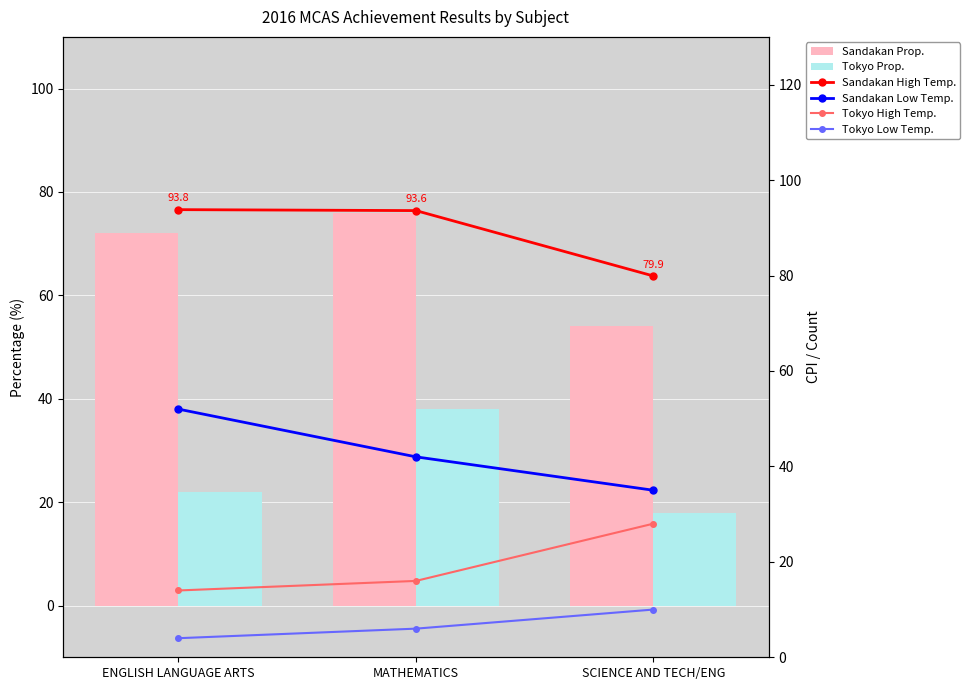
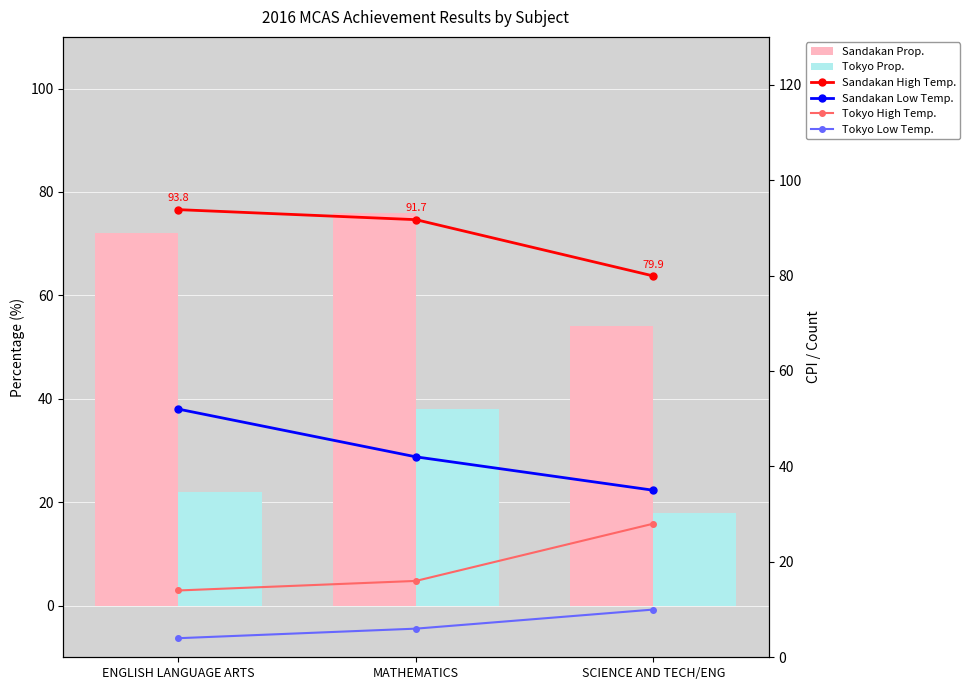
  {
    "Sandakan High Temp.": {
      "ENGLISH LANGUAGE ARTS": 93.8,
-     "MATHEMATICS": 93.6,
+     "MATHEMATICS": 91.7,
      "SCIENCE AND TECH/ENG": 79.9
    }
  }
